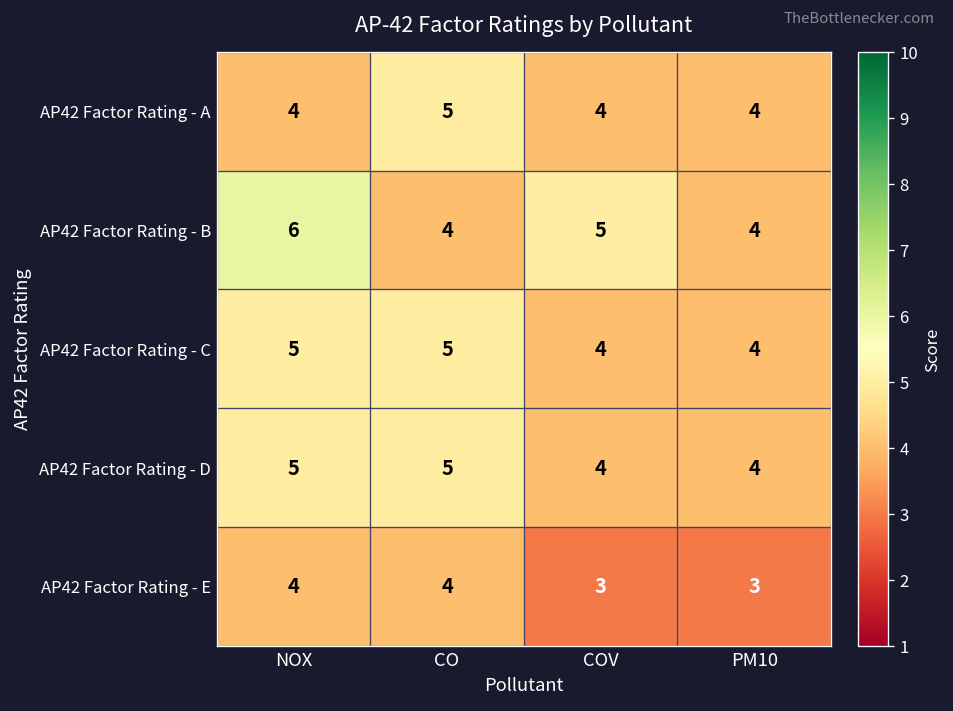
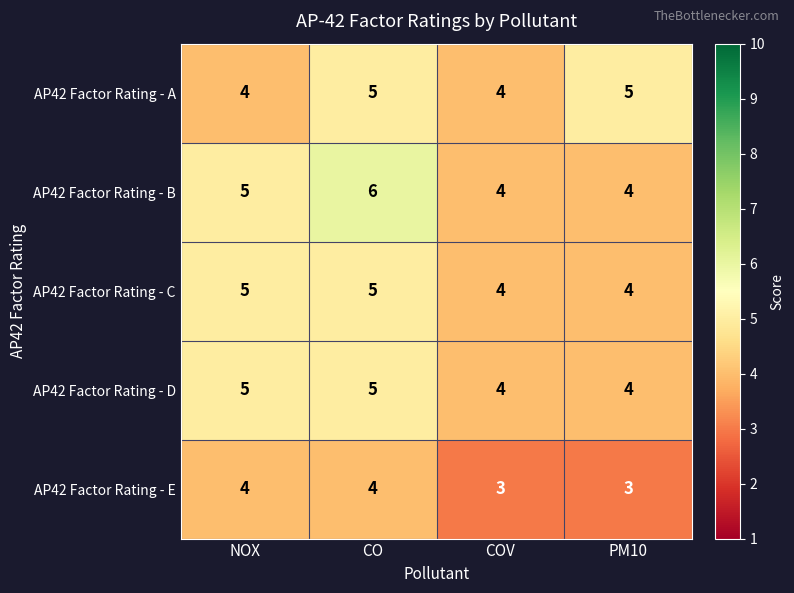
  {
    "AP42 Factor Rating - A": {
      "NOX": 4,
      "CO": 5,
      "COV": 4,
-     "PM10": 4
+     "PM10": 5
    },
    "AP42 Factor Rating - B": {
-     "NOX": 6,
-     "CO": 4,
-     "COV": 5,
+     "NOX": 5,
+     "CO": 6,
+     "COV": 4,
      "PM10": 4
    },
    "AP42 Factor Rating - C": {
      "NOX": 5,
      "CO": 5,
      "COV": 4,
      "PM10": 4
    },
    "AP42 Factor Rating - D": {
      "NOX": 5,
      "CO": 5,
      "COV": 4,
      "PM10": 4
    },
    "AP42 Factor Rating - E": {
      "NOX": 4,
      "CO": 4,
      "COV": 3,
      "PM10": 3
    }
  }
